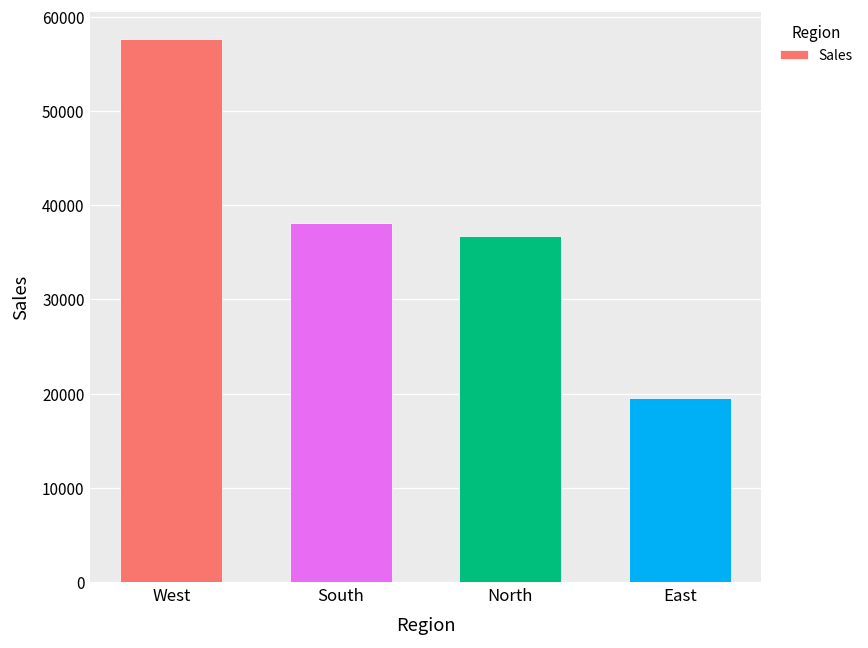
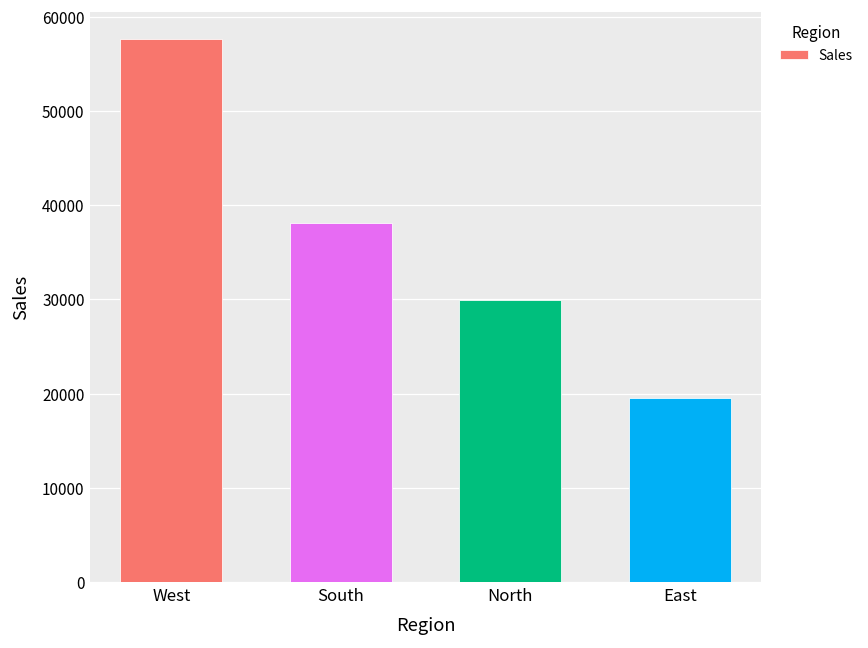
  {
    "West": 58000,
    "South": 38000,
-   "North": 37000,
+   "North": 30000,
    "East": 20000
  }
